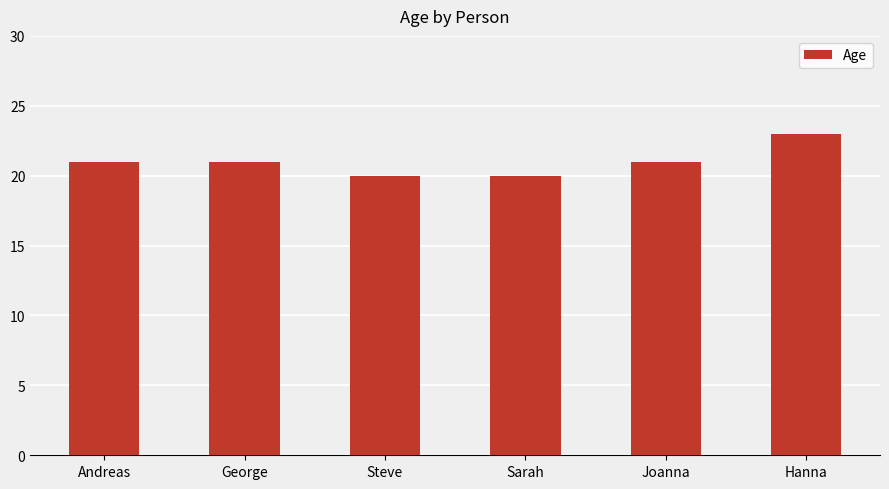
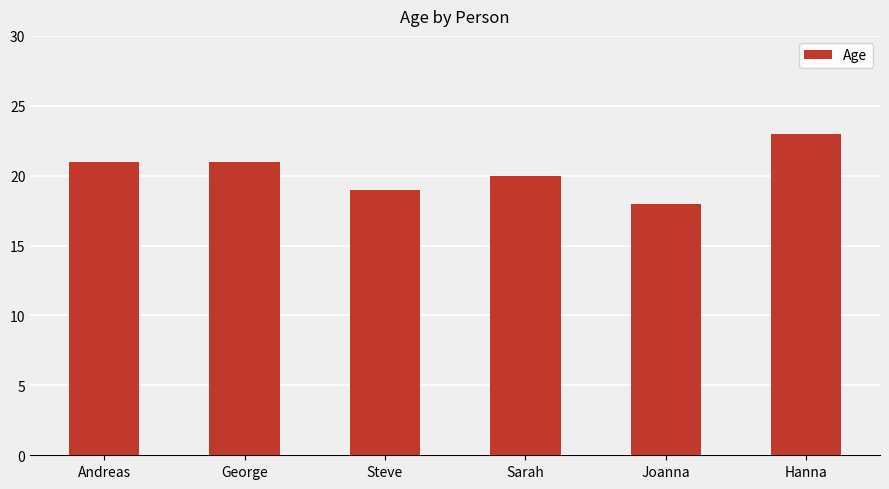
  {
    "Andreas": 21,
    "George": 21,
-   "Steve": 20,
+   "Steve": 19,
    "Sarah": 20,
-   "Joanna": 21,
+   "Joanna": 18,
    "Hanna": 23
  }
